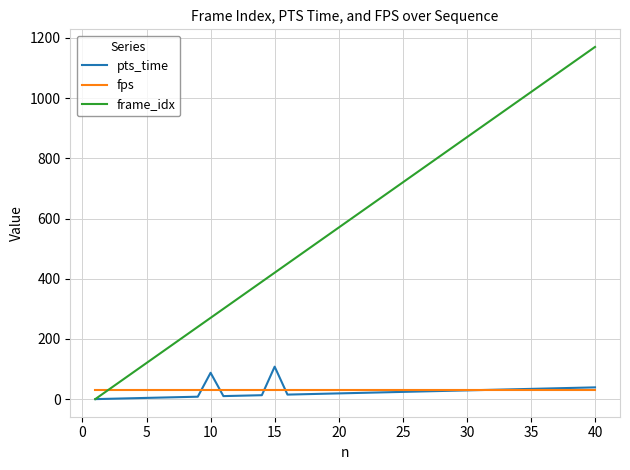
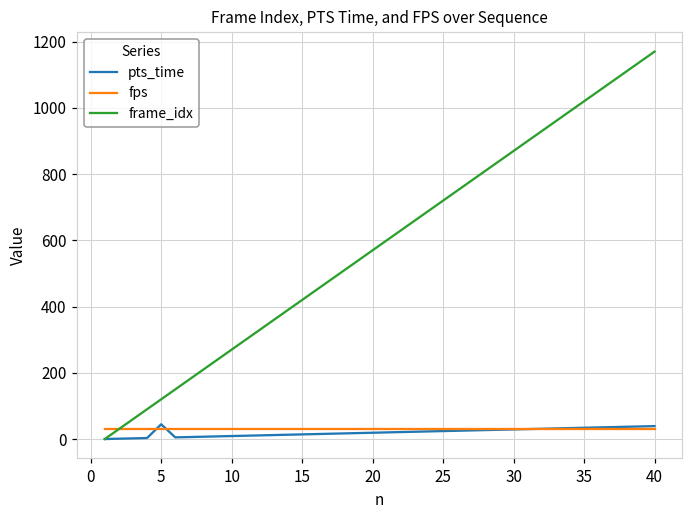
  {
    "pts_time": {
-     "5": 0,
-     "10": 90,
-     "15": 110,
+     "5": 40,
+     "10": 10,
+     "15": 10,
      "20": 20,
      "40": 40
    },
    "fps": {
      "5": 30,
      "10": 30,
      "15": 30,
      "20": 30,
      "40": 30
    },
    "frame_idx": {
      "5": 120,
      "10": 270,
      "15": 420,
      "20": 570,
      "25": 720,
      "30": 870,
      "35": 1020,
      "40": 1170
    }
  }
